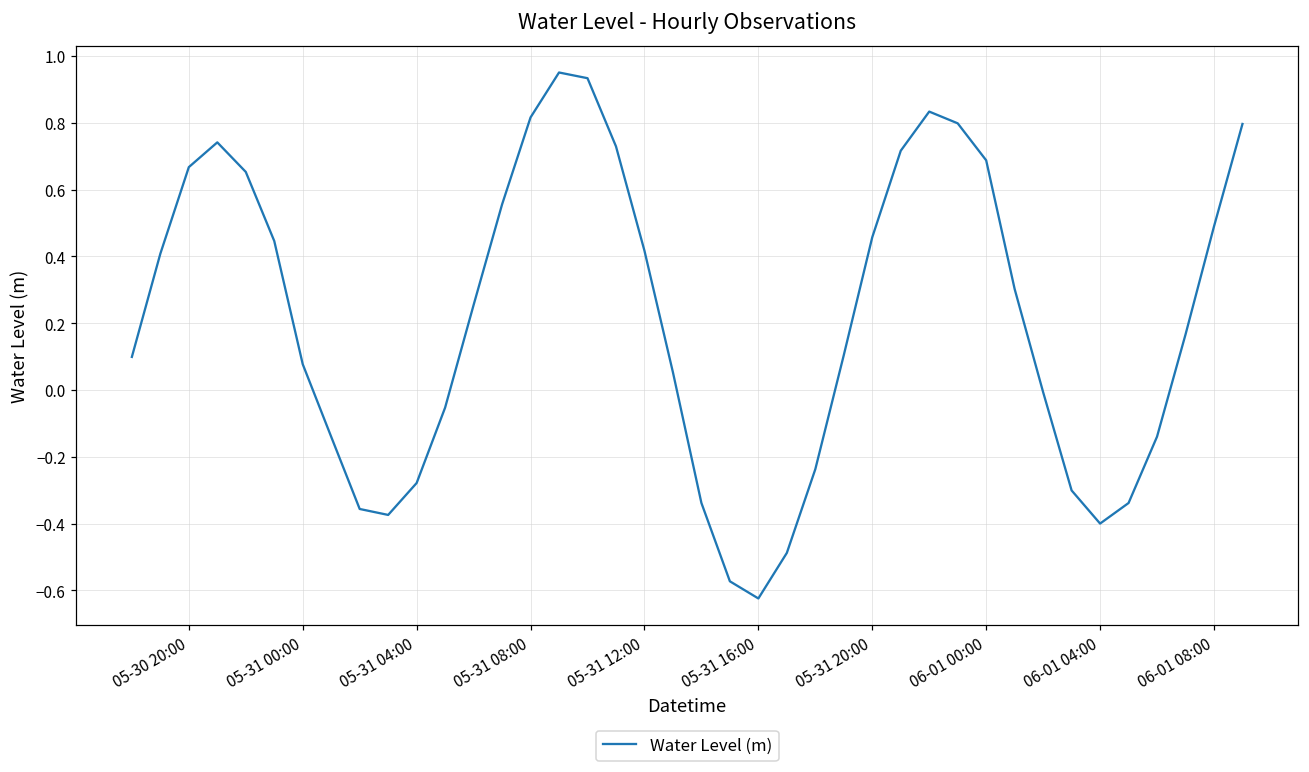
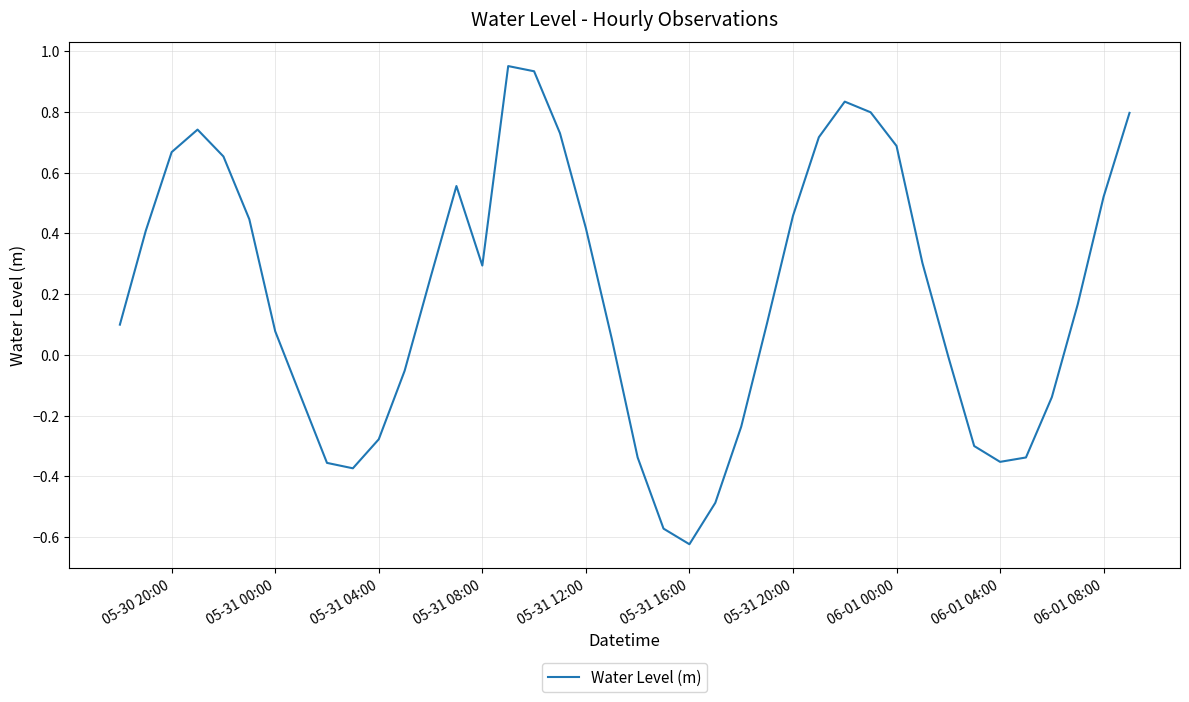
  {
    "05-30 20:00": 0.67,
    "05-31 00:00": 0.08,
    "05-31 04:00": -0.28,
-   "05-31 08:00": 0.82,
+   "05-31 08:00": 0.29,
    "05-31 12:00": 0.42,
    "05-31 16:00": -0.62,
    "05-31 20:00": 0.46,
    "06-01 00:00": 0.69,
-   "06-01 04:00": -0.40,
-   "06-01 08:00": 0.49
+   "06-01 04:00": -0.35,
+   "06-01 08:00": 0.52
  }
